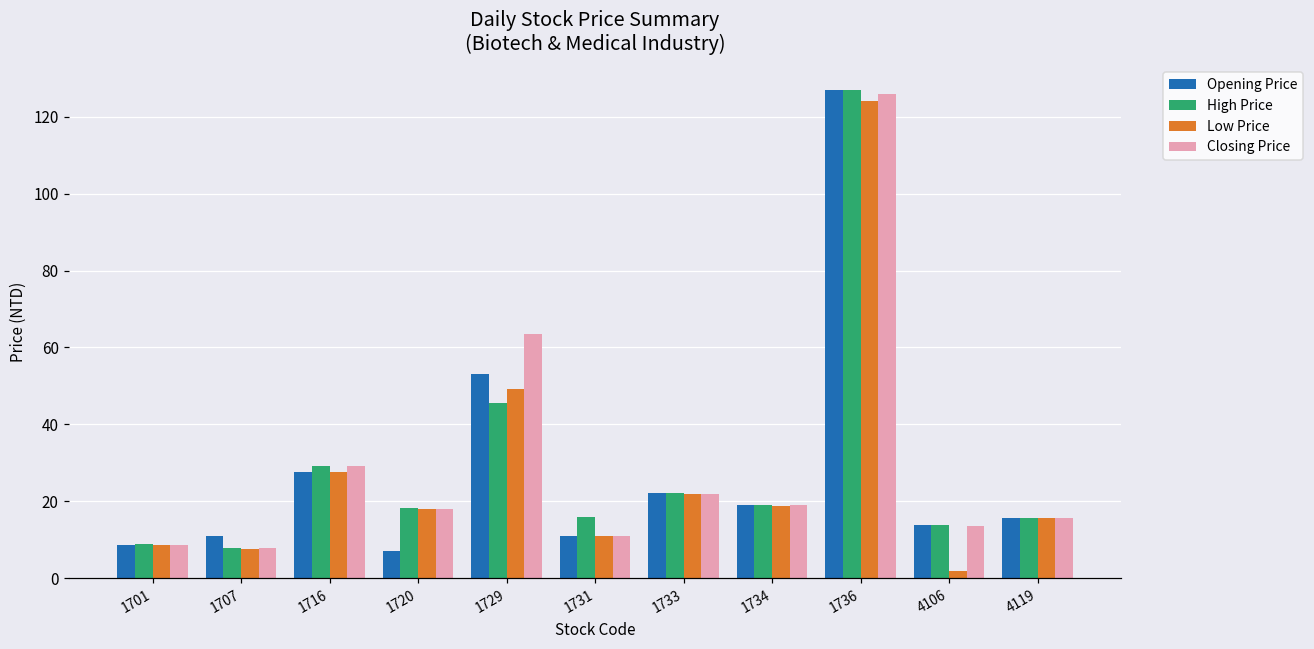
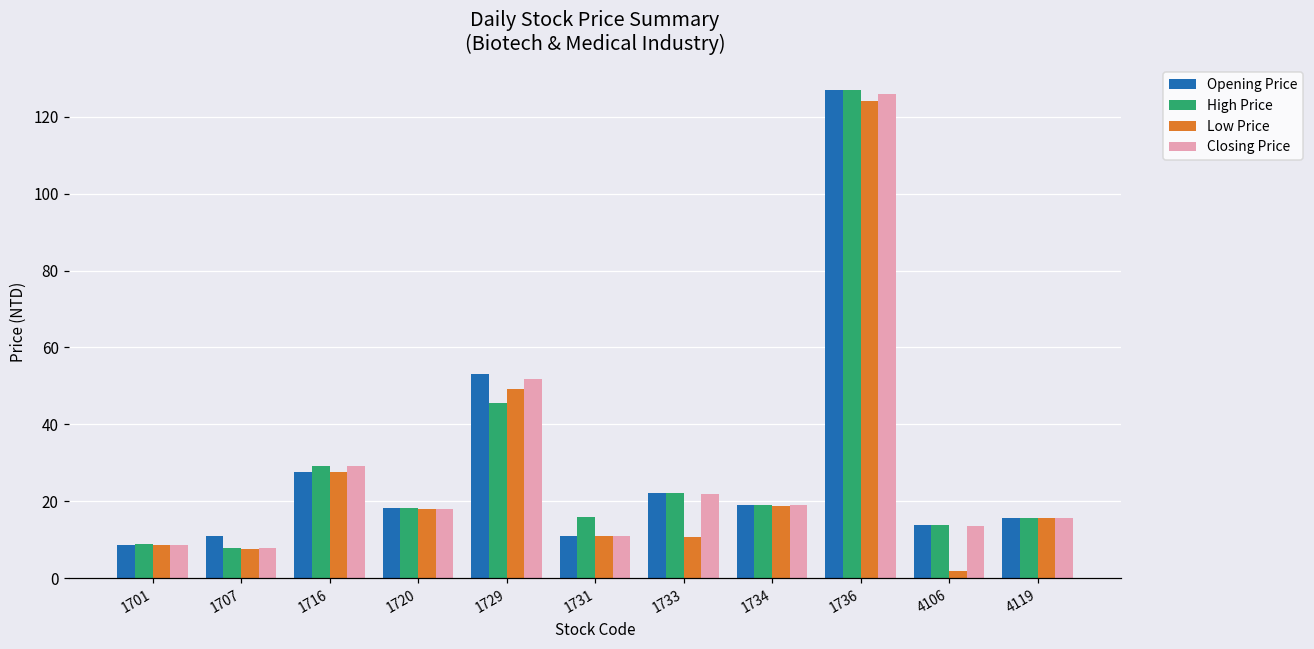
  {
    "Opening Price": {
      "1701": 9,
      "1707": 11,
      "1716": 28,
-     "1720": 7,
+     "1720": 18,
      "1729": 53,
      "1731": 11,
      "1733": 22,
      "1734": 19,
      "1736": 127,
      "4106": 14,
      "4119": 16
    },
    "High Price": {
      "1701": 9,
      "1707": 8,
      "1716": 29,
      "1720": 18,
      "1729": 46,
      "1731": 16,
      "1733": 22,
      "1734": 19,
      "1736": 127,
      "4106": 14,
      "4119": 16
    },
    "Low Price": {
      "1701": 9,
      "1707": 8,
      "1716": 28,
      "1720": 18,
      "1729": 49,
      "1731": 11,
-     "1733": 22,
+     "1733": 11,
      "1734": 19,
      "1736": 124,
      "4106": 2,
      "4119": 16
    },
    "Closing Price": {
      "1701": 9,
      "1707": 8,
      "1716": 29,
      "1720": 18,
-     "1729": 64,
+     "1729": 52,
      "1731": 11,
      "1733": 22,
      "1734": 19,
      "1736": 126,
      "4106": 14,
      "4119": 16
    }
  }
